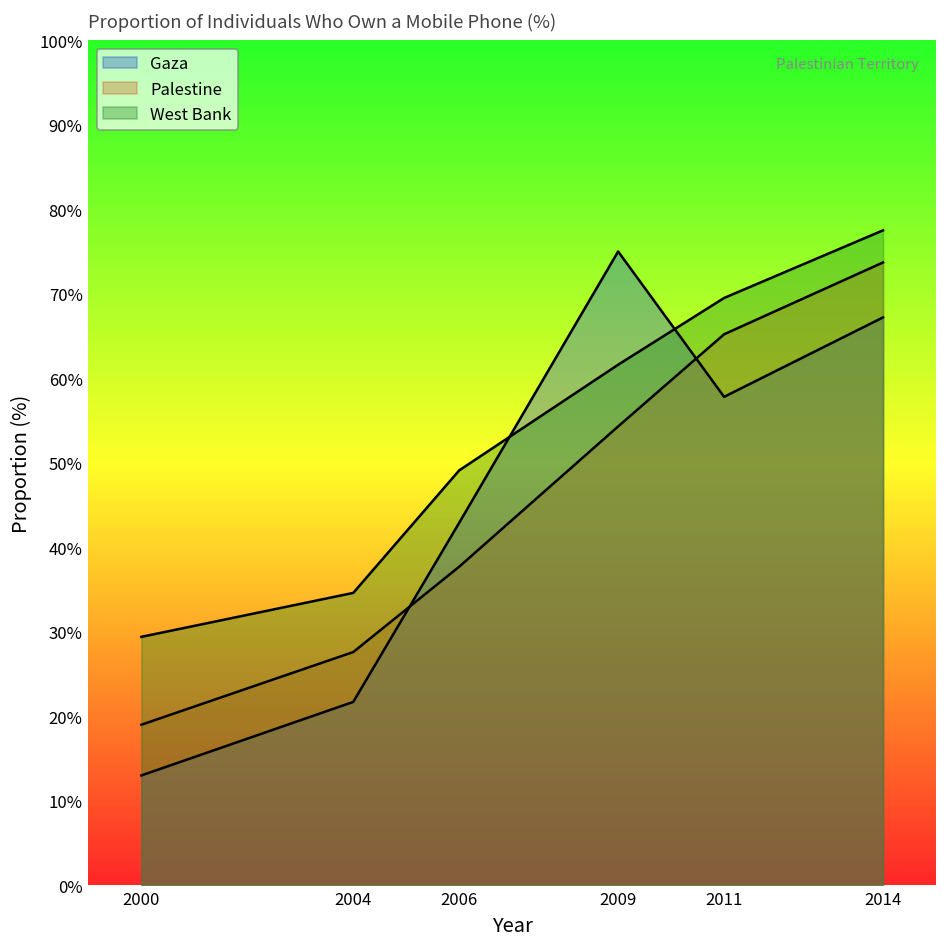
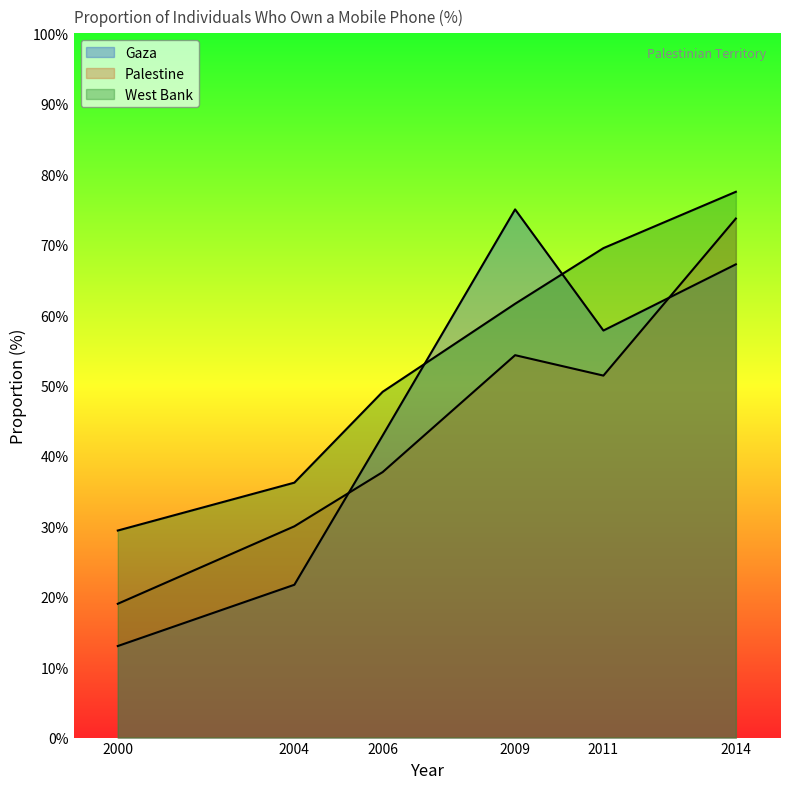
  {
    "Gaza": {
      "2000": "13%",
      "2004": "22%",
      "2006": "43%",
      "2009": "75%",
      "2011": "58%",
      "2014": "67%"
    },
    "Palestine": {
      "2000": "19%",
-     "2004": "28%",
+     "2004": "30%",
      "2006": "38%",
      "2009": "54%",
-     "2011": "65%",
+     "2011": "51%",
      "2014": "74%"
    },
    "West Bank": {
      "2000": "29%",
-     "2004": "35%",
+     "2004": "36%",
      "2006": "49%",
      "2009": "62%",
      "2011": "70%",
      "2014": "78%"
    }
  }
